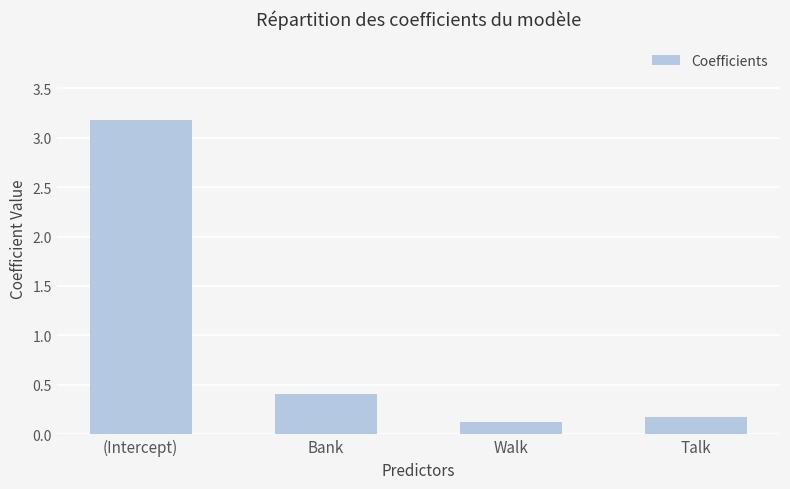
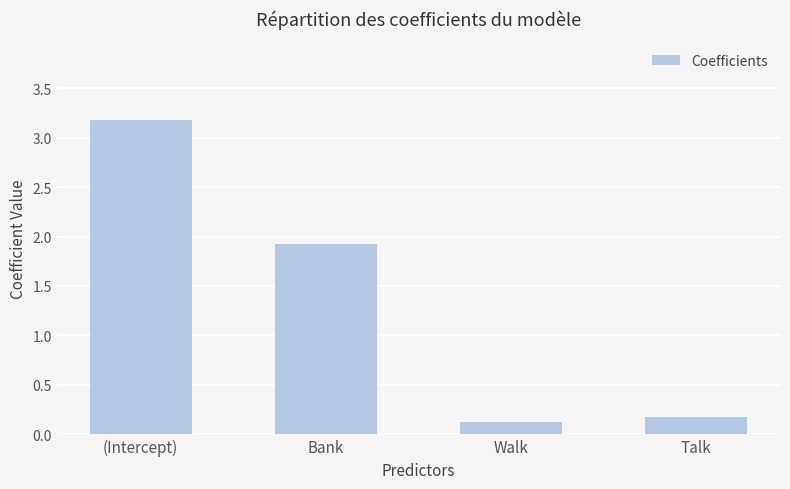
  {
    "(Intercept)": 3.2,
-   "Bank": 0.4,
+   "Bank": 1.9,
    "Walk": 0.1,
    "Talk": 0.2
  }
